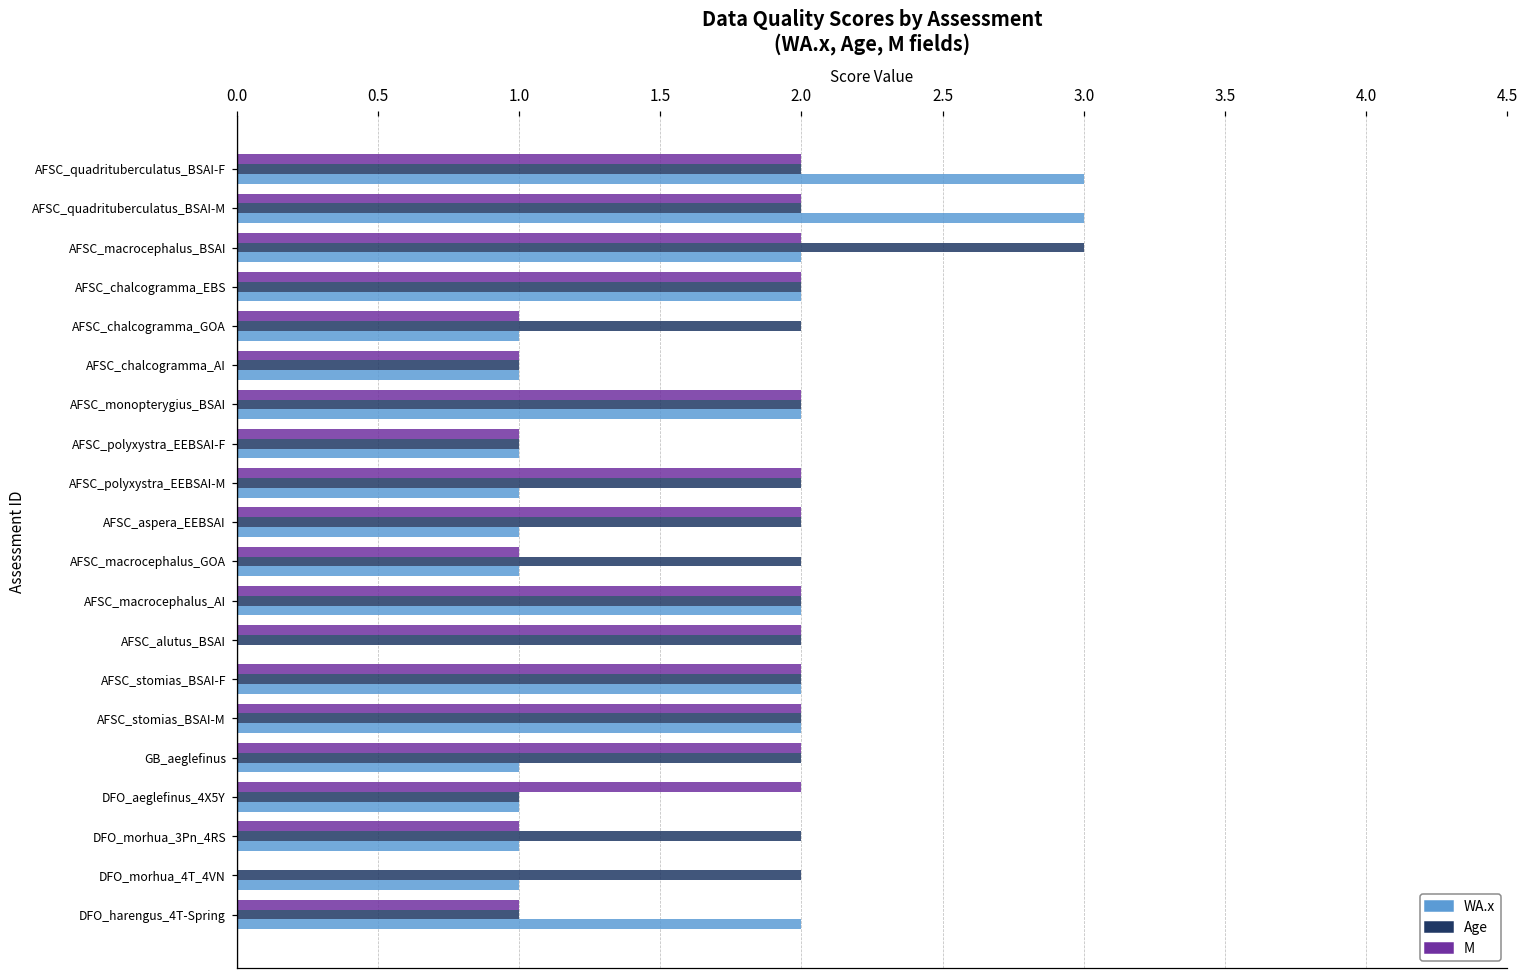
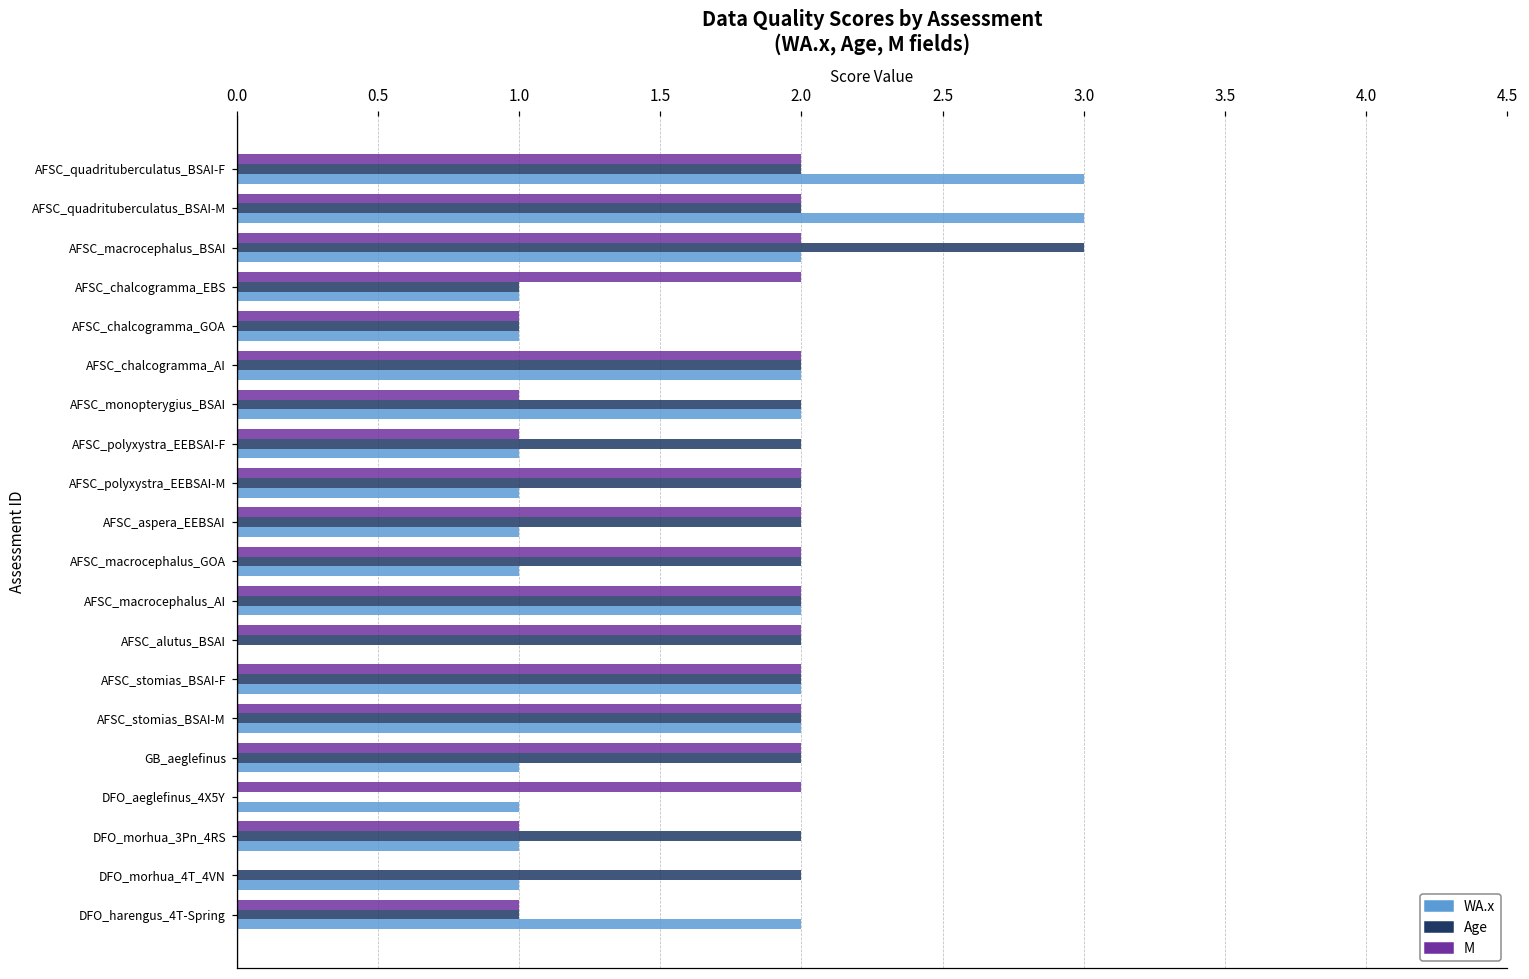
  {
    "WA.x": {
      "AFSC_quadrituberculatus_BSAI-F": 3,
      "AFSC_quadrituberculatus_BSAI-M": 3,
      "AFSC_macrocephalus_BSAI": 2,
-     "AFSC_chalcogramma_EBS": 2,
+     "AFSC_chalcogramma_EBS": 1,
      "AFSC_chalcogramma_GOA": 1,
-     "AFSC_chalcogramma_AI": 1,
+     "AFSC_chalcogramma_AI": 2,
      "AFSC_monopterygius_BSAI": 2,
      "AFSC_polyxystra_EEBSAI-F": 1,
      "AFSC_polyxystra_EEBSAI-M": 1,
      "AFSC_aspera_EEBSAI": 1,
      "AFSC_macrocephalus_GOA": 1,
      "AFSC_macrocephalus_AI": 2,
      "AFSC_alutus_BSAI": 0,
      "AFSC_stomias_BSAI-F": 2,
      "AFSC_stomias_BSAI-M": 2,
      "GB_aeglefinus": 1,
      "DFO_aeglefinus_4X5Y": 1,
      "DFO_morhua_3Pn_4RS": 1,
      "DFO_morhua_4T_4VN": 1,
      "DFO_harengus_4T-Spring": 2
    },
    "Age": {
      "AFSC_quadrituberculatus_BSAI-F": 2,
      "AFSC_quadrituberculatus_BSAI-M": 2,
      "AFSC_macrocephalus_BSAI": 3,
-     "AFSC_chalcogramma_EBS": 2,
-     "AFSC_chalcogramma_GOA": 2,
-     "AFSC_chalcogramma_AI": 1,
+     "AFSC_chalcogramma_EBS": 1,
+     "AFSC_chalcogramma_GOA": 1,
+     "AFSC_chalcogramma_AI": 2,
      "AFSC_monopterygius_BSAI": 2,
-     "AFSC_polyxystra_EEBSAI-F": 1,
+     "AFSC_polyxystra_EEBSAI-F": 2,
      "AFSC_polyxystra_EEBSAI-M": 2,
      "AFSC_aspera_EEBSAI": 2,
      "AFSC_macrocephalus_GOA": 2,
      "AFSC_macrocephalus_AI": 2,
      "AFSC_alutus_BSAI": 2,
      "AFSC_stomias_BSAI-F": 2,
      "AFSC_stomias_BSAI-M": 2,
      "GB_aeglefinus": 2,
-     "DFO_aeglefinus_4X5Y": 1,
+     "DFO_aeglefinus_4X5Y": 0,
      "DFO_morhua_3Pn_4RS": 2,
      "DFO_morhua_4T_4VN": 2,
      "DFO_harengus_4T-Spring": 1
    },
    "M": {
      "AFSC_quadrituberculatus_BSAI-F": 2,
      "AFSC_quadrituberculatus_BSAI-M": 2,
      "AFSC_macrocephalus_BSAI": 2,
      "AFSC_chalcogramma_EBS": 2,
      "AFSC_chalcogramma_GOA": 1,
-     "AFSC_chalcogramma_AI": 1,
-     "AFSC_monopterygius_BSAI": 2,
+     "AFSC_chalcogramma_AI": 2,
+     "AFSC_monopterygius_BSAI": 1,
      "AFSC_polyxystra_EEBSAI-F": 1,
      "AFSC_polyxystra_EEBSAI-M": 2,
      "AFSC_aspera_EEBSAI": 2,
-     "AFSC_macrocephalus_GOA": 1,
+     "AFSC_macrocephalus_GOA": 2,
      "AFSC_macrocephalus_AI": 2,
      "AFSC_alutus_BSAI": 2,
      "AFSC_stomias_BSAI-F": 2,
      "AFSC_stomias_BSAI-M": 2,
      "GB_aeglefinus": 2,
      "DFO_aeglefinus_4X5Y": 2,
      "DFO_morhua_3Pn_4RS": 1,
      "DFO_morhua_4T_4VN": 0,
      "DFO_harengus_4T-Spring": 1
    }
  }
